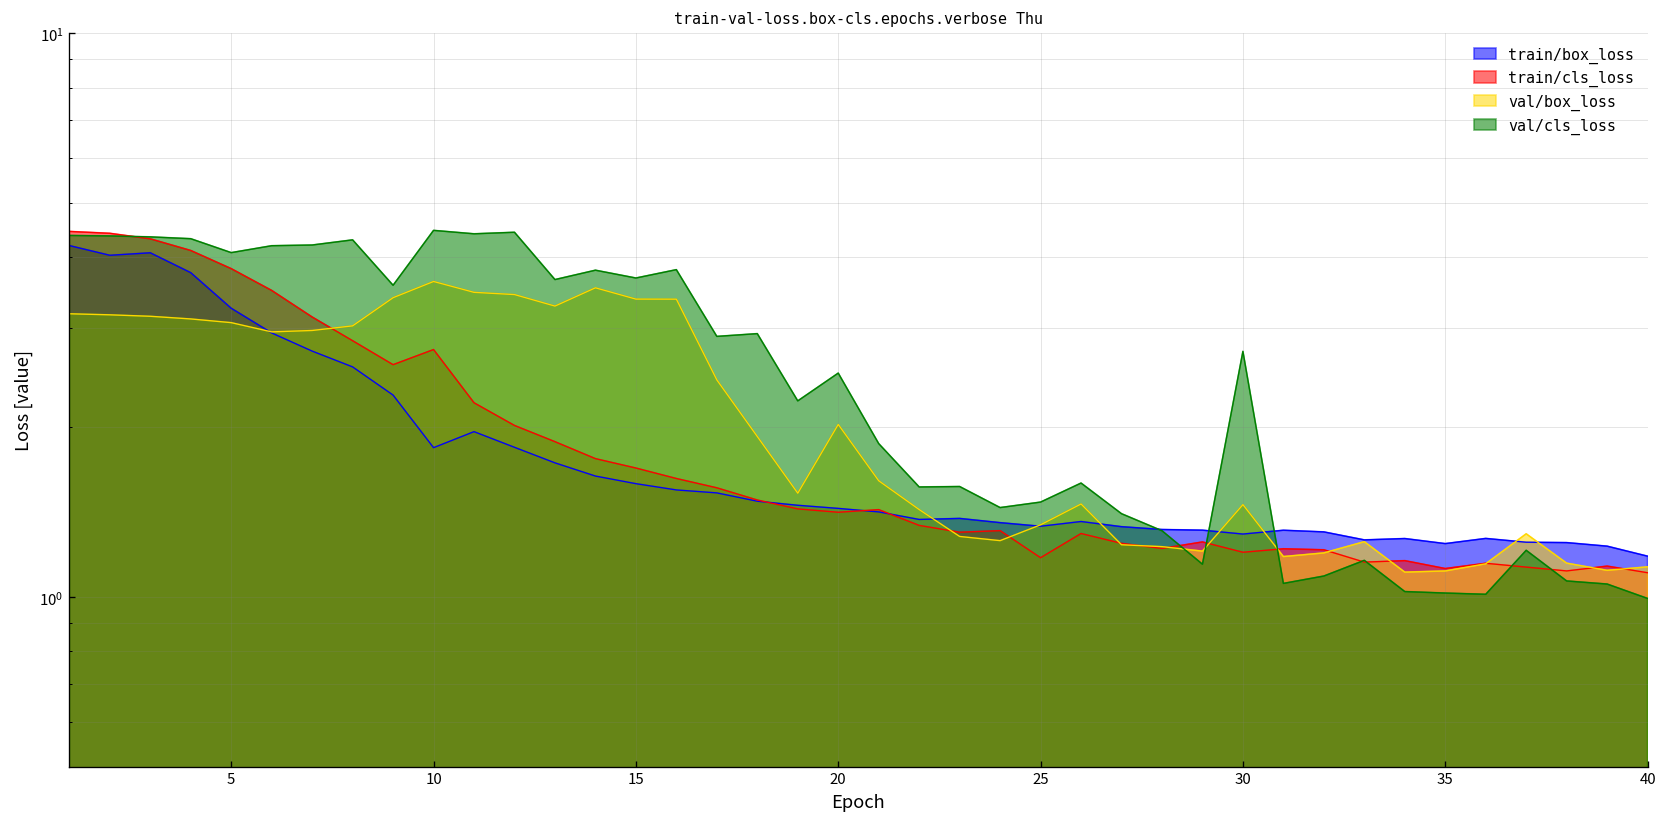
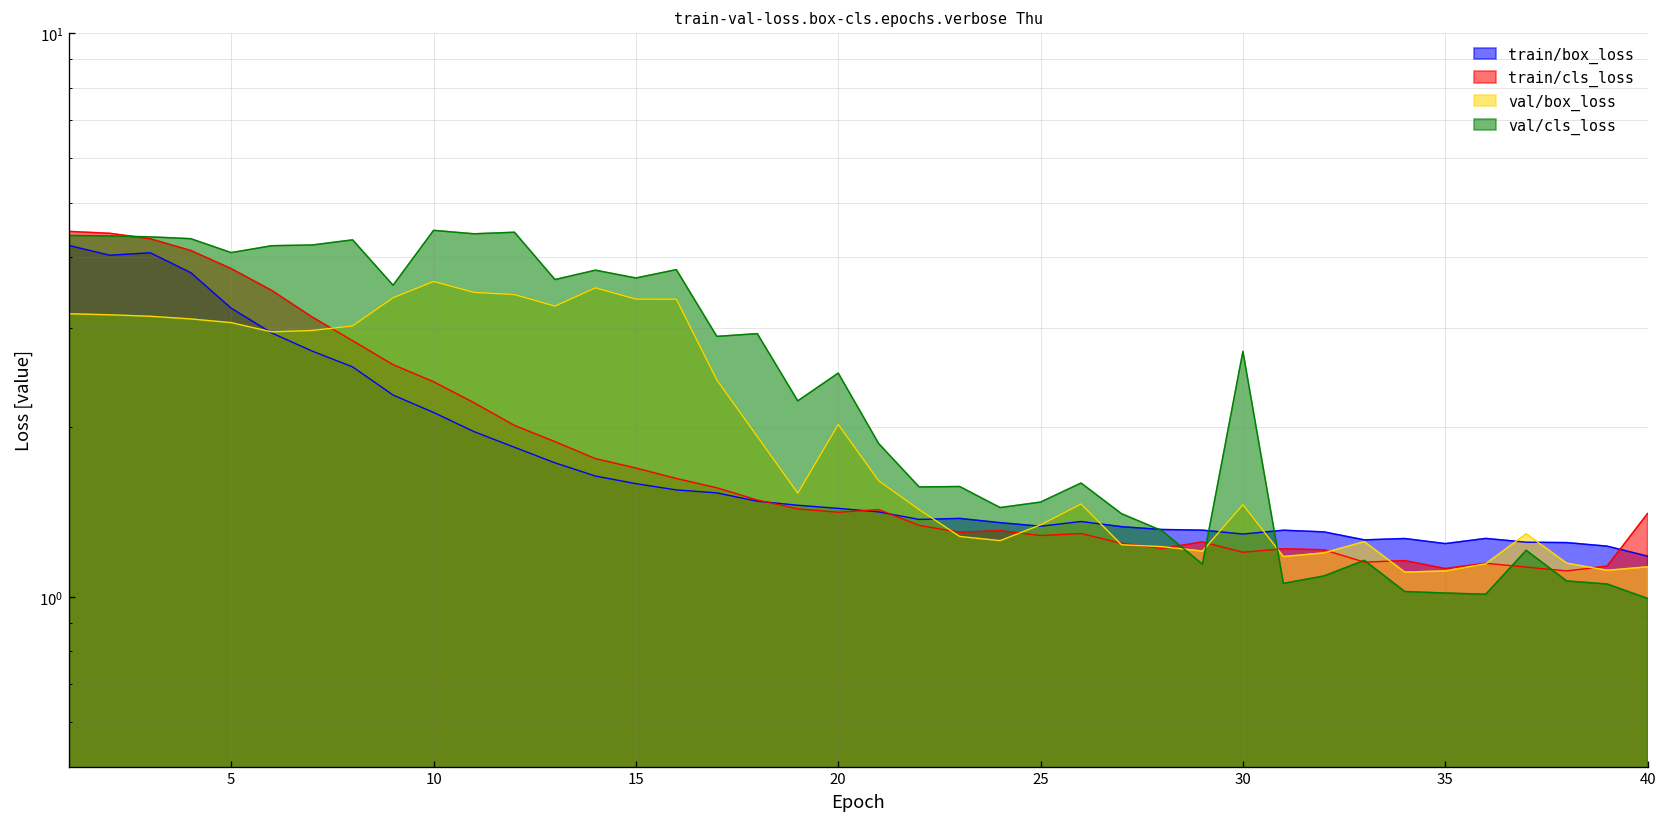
  {
    "train/box_loss": {
      "5": 3.2,
-     "10": 1.84,
+     "10": 2.1,
      "15": 1.59,
      "20": 1.43,
      "30": 1.29,
      "35": 1.24,
      "40": 1.18
    },
    "train/cls_loss": {
      "5": 3.8,
-     "10": 2.7,
+     "10": 2.4,
      "15": 1.69,
      "20": 1.41,
-     "25": 1.17,
+     "25": 1.28,
      "30": 1.20,
-     "40": 1.10
+     "40": 1.41
    },
    "val/box_loss": {
      "5": 3.1,
      "10": 3.6,
      "15": 3.4,
      "20": 2.02,
      "30": 1.46,
      "40": 1.13
    },
    "val/cls_loss": {
      "5": 4.1,
      "10": 4.5,
      "15": 3.7,
      "20": 2.5,
      "25": 1.47,
      "30": 2.7,
      "35": 1.02,
      "40": 0.99
    }
  }
